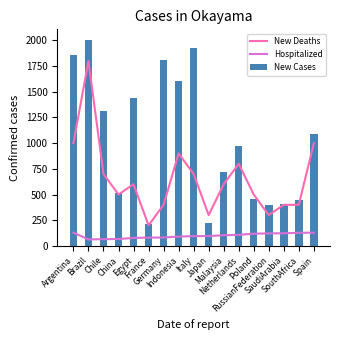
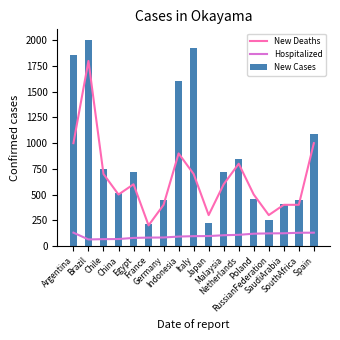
  {
    "New Cases": {
      "Argentina": 1860,
      "Brazil": 2010,
-     "Chile": 1310,
+     "Chile": 750,
      "China": 510,
-     "Egypt": 1440,
+     "Egypt": 720,
      "France": 210,
-     "Germany": 1810,
+     "Germany": 450,
      "Indonesia": 1600,
      "Italy": 1930,
      "Japan": 220,
      "Malaysia": 720,
-     "Netherlands": 970,
+     "Netherlands": 850,
      "Poland": 450,
-     "RussianFederation": 390,
+     "RussianFederation": 250,
      "SaudiArabia": 400,
      "SouthAfrica": 450,
      "Spain": 1090
    }
  }
